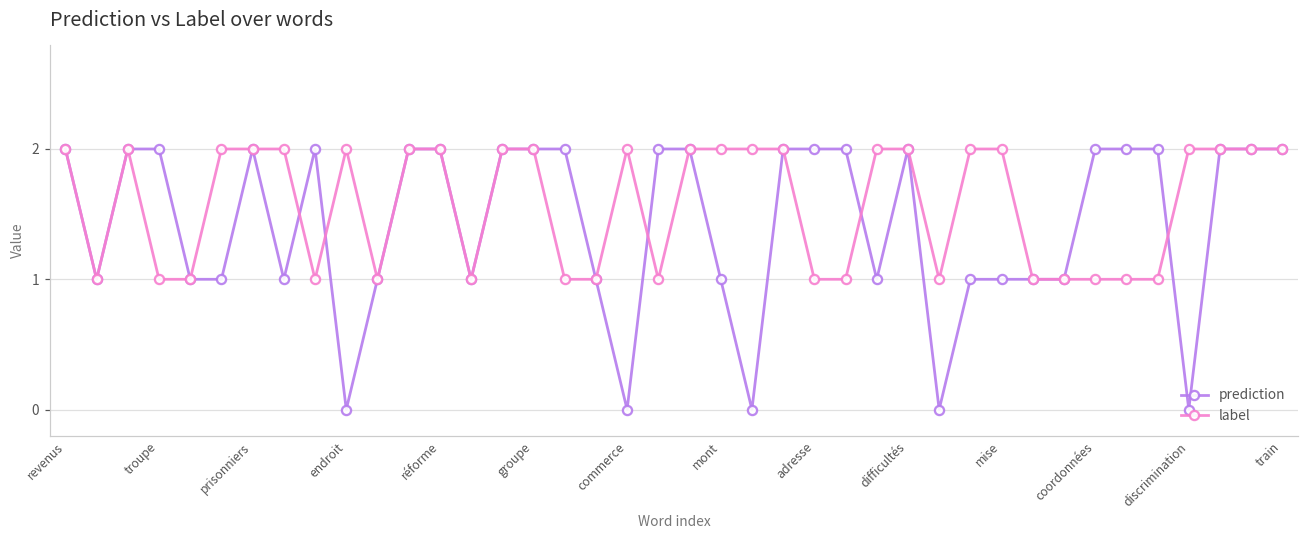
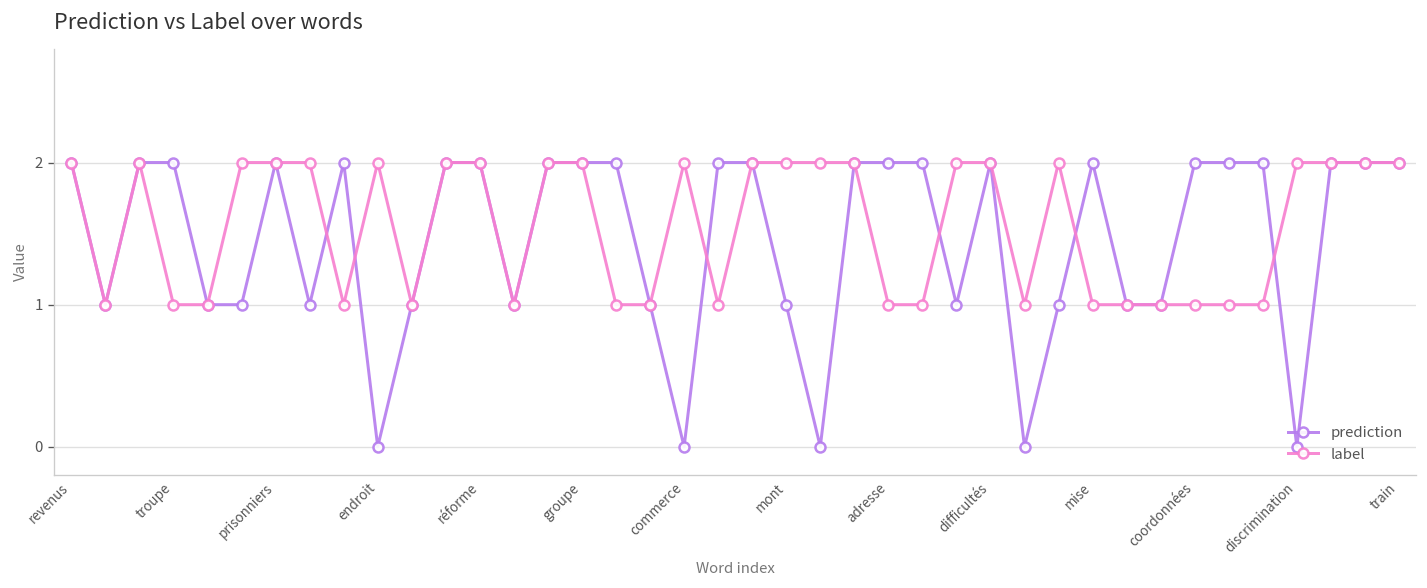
  {
    "prediction": {
      "troupe": 2,
      "endroit": 0,
      "commerce": 0,
      "mont": 1,
      "adresse": 2,
-     "mise": 1,
+     "mise": 2,
      "coordonnées": 2,
      "discrimination": 0
    },
    "label": {
      "troupe": 1,
      "endroit": 2,
      "commerce": 2,
      "mont": 2,
      "adresse": 1,
-     "mise": 2,
+     "mise": 1,
      "coordonnées": 1,
      "discrimination": 2
    }
  }
